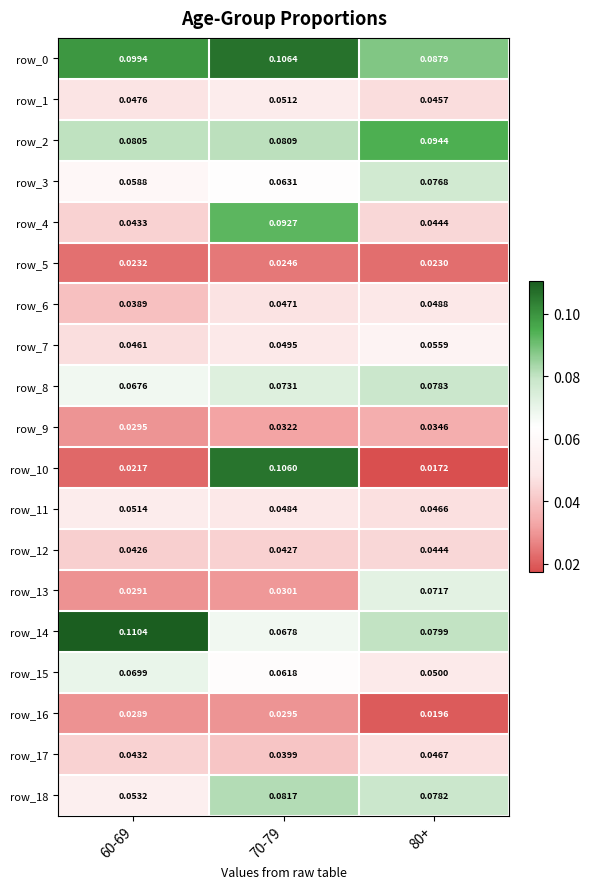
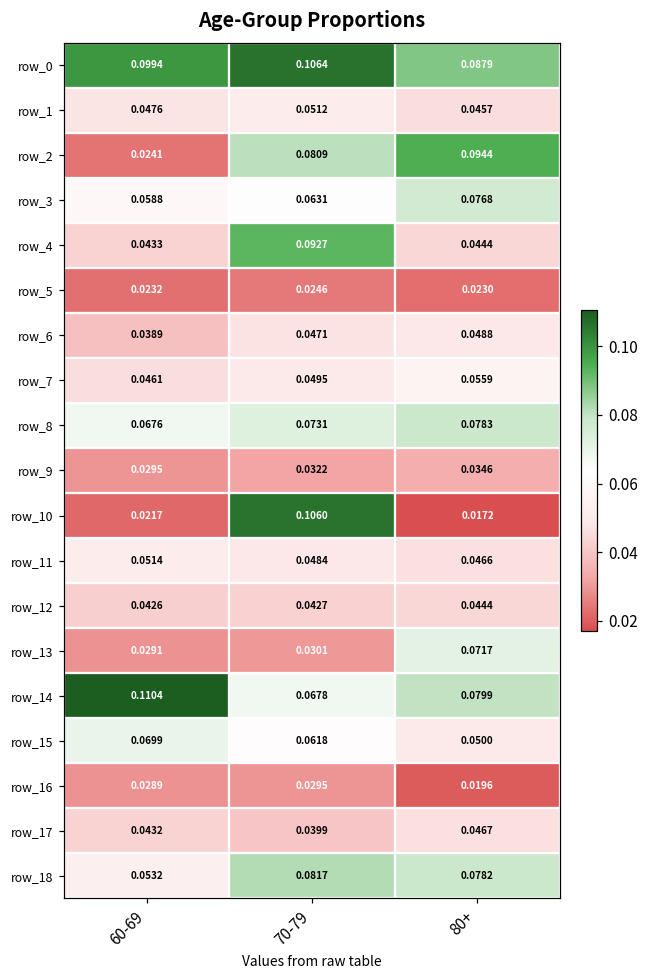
  {
    "row_0": {
      "60-69": 0.0994,
      "70-79": 0.1064,
      "80+": 0.0879
    },
    "row_1": {
      "60-69": 0.0476,
      "70-79": 0.0512,
      "80+": 0.0457
    },
    "row_2": {
-     "60-69": 0.0805,
+     "60-69": 0.0241,
      "70-79": 0.0809,
      "80+": 0.0944
    },
    "row_3": {
      "60-69": 0.0588,
      "70-79": 0.0631,
      "80+": 0.0768
    },
    "row_4": {
      "60-69": 0.0433,
      "70-79": 0.0927,
      "80+": 0.0444
    },
    "row_5": {
      "60-69": 0.0232,
      "70-79": 0.0246,
      "80+": 0.0230
    },
    "row_6": {
      "60-69": 0.0389,
      "70-79": 0.0471,
      "80+": 0.0488
    },
    "row_7": {
      "60-69": 0.0461,
      "70-79": 0.0495,
      "80+": 0.0559
    },
    "row_8": {
      "60-69": 0.0676,
      "70-79": 0.0731,
      "80+": 0.0783
    },
    "row_9": {
      "60-69": 0.0295,
      "70-79": 0.0322,
      "80+": 0.0346
    },
    "row_10": {
      "60-69": 0.0217,
      "70-79": 0.1060,
      "80+": 0.0172
    },
    "row_11": {
      "60-69": 0.0514,
      "70-79": 0.0484,
      "80+": 0.0466
    },
    "row_12": {
      "60-69": 0.0426,
      "70-79": 0.0427,
      "80+": 0.0444
    },
    "row_13": {
      "60-69": 0.0291,
      "70-79": 0.0301,
      "80+": 0.0717
    },
    "row_14": {
      "60-69": 0.1104,
      "70-79": 0.0678,
      "80+": 0.0799
    },
    "row_15": {
      "60-69": 0.0699,
      "70-79": 0.0618,
      "80+": 0.0500
    },
    "row_16": {
      "60-69": 0.0289,
      "70-79": 0.0295,
      "80+": 0.0196
    },
    "row_17": {
      "60-69": 0.0432,
      "70-79": 0.0399,
      "80+": 0.0467
    },
    "row_18": {
      "60-69": 0.0532,
      "70-79": 0.0817,
      "80+": 0.0782
    }
  }
